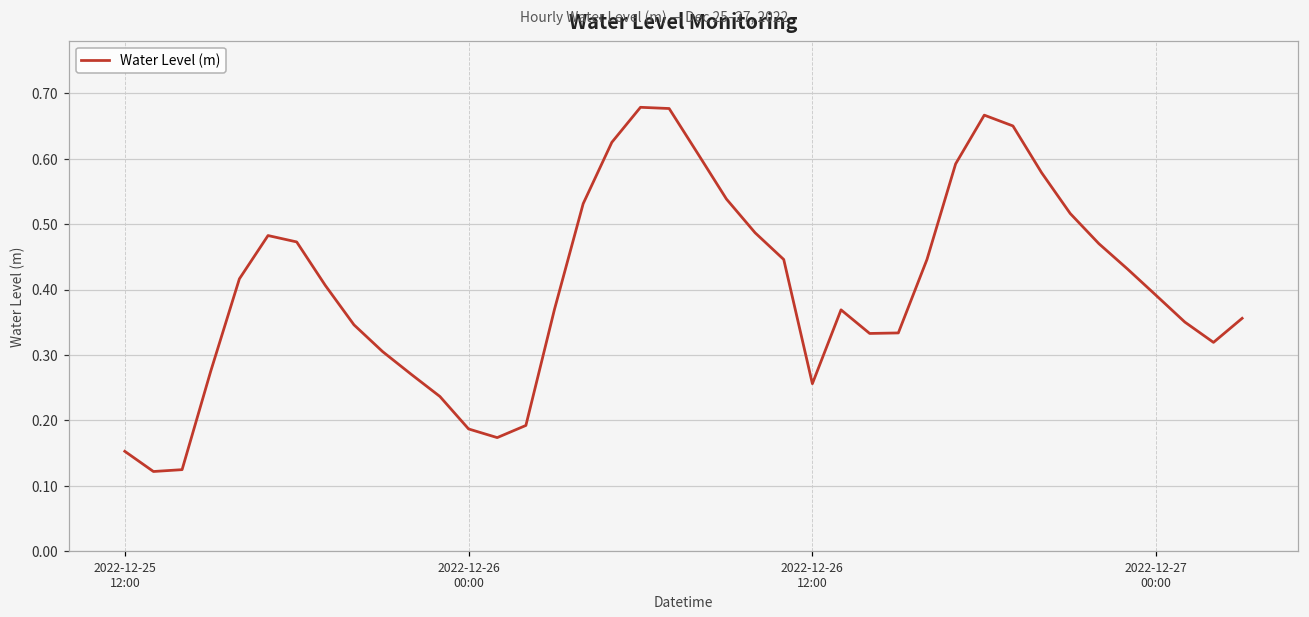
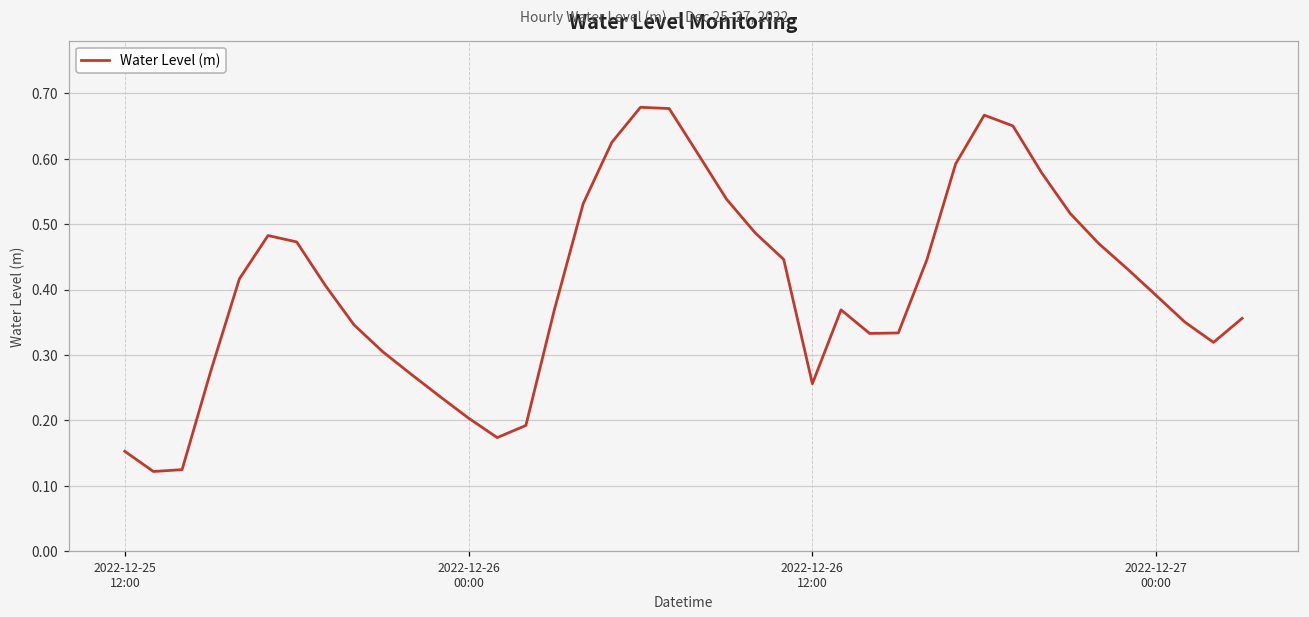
  {
    "2022-12-25 12:00": 0.15,
-   "2022-12-26 00:00": 0.19,
+   "2022-12-26 00:00": 0.20,
    "2022-12-26 12:00": 0.26,
    "2022-12-27 00:00": 0.39
  }
